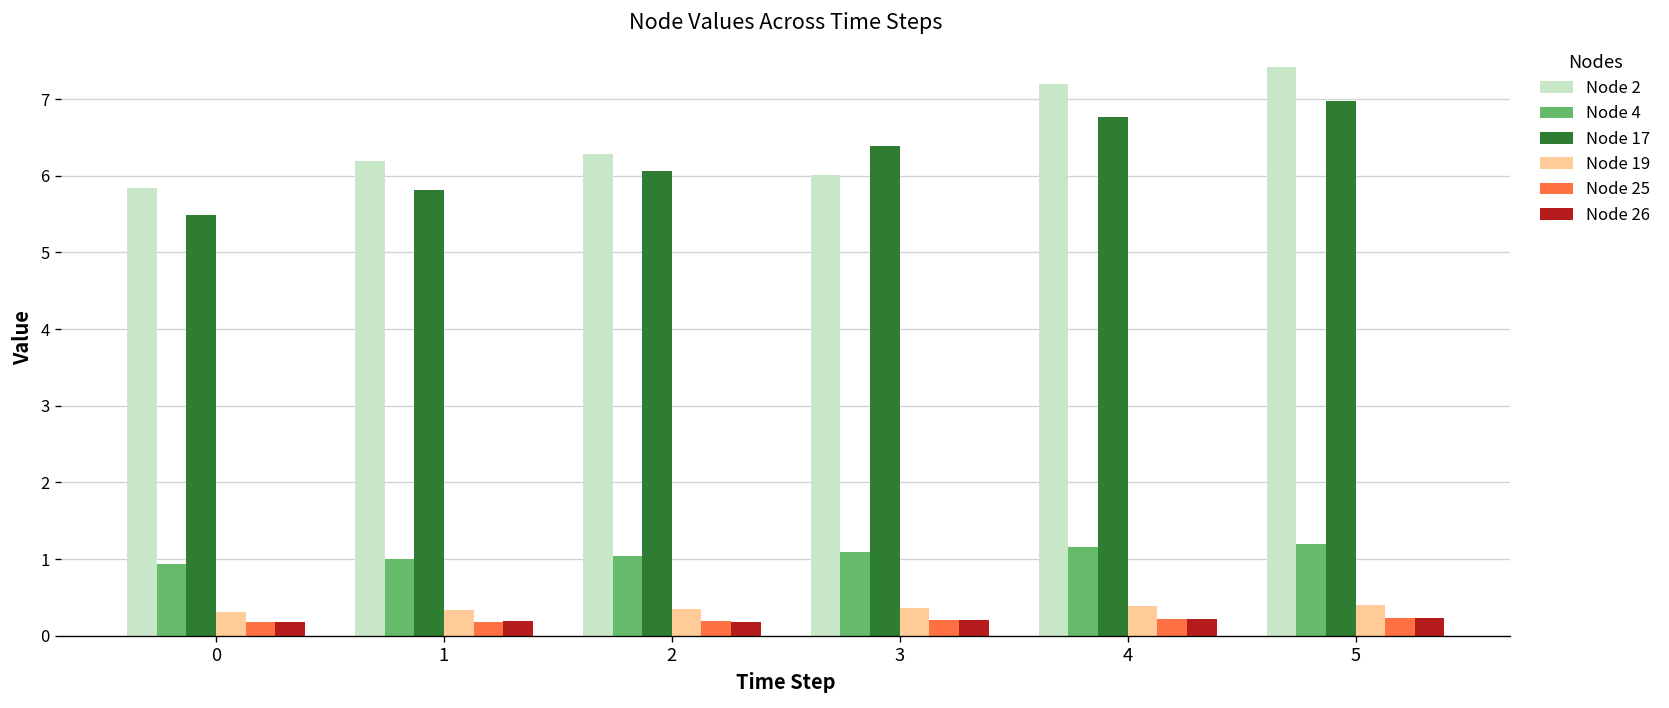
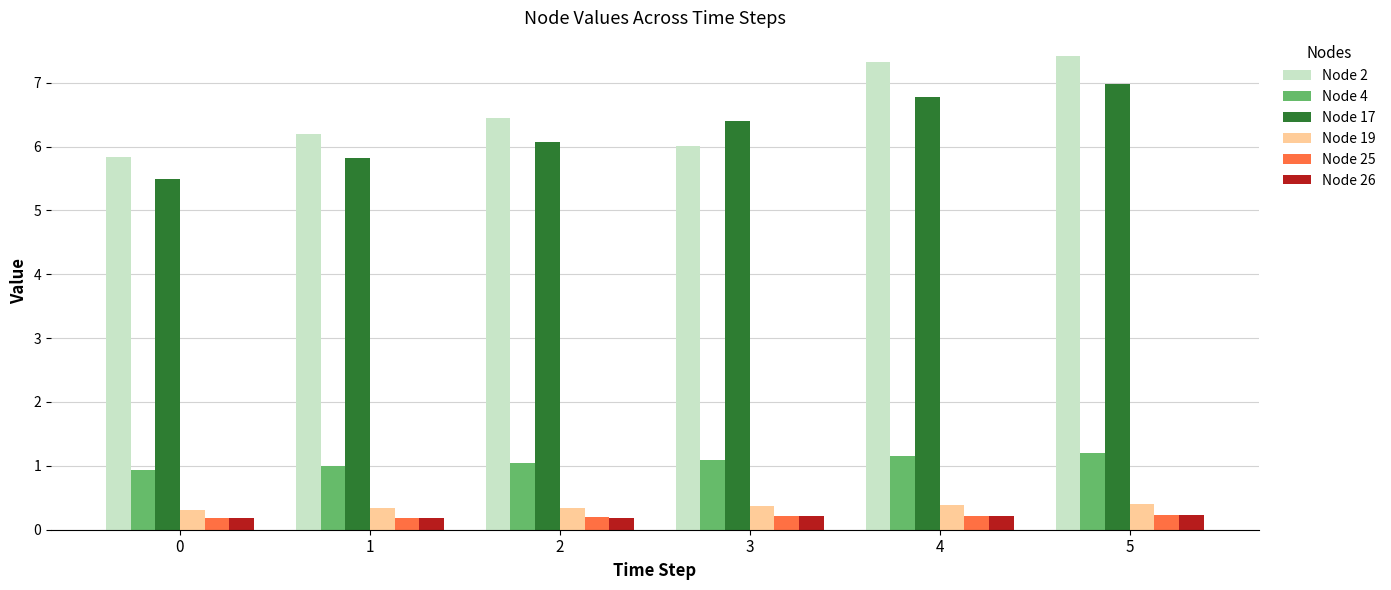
  {
    "Node 2": {
      "0": 5.8,
      "1": 6.2,
-     "2": 6.3,
+     "2": 6.5,
      "3": 6.0,
-     "4": 7.2,
+     "4": 7.3,
      "5": 7.4
    },
    "Node 4": {
      "0": 0.9,
      "1": 1.0,
      "2": 1.0,
      "3": 1.1,
      "4": 1.2,
      "5": 1.2
    },
    "Node 17": {
      "0": 5.5,
      "1": 5.8,
      "2": 6.1,
      "3": 6.4,
      "4": 6.8,
      "5": 7.0
    },
    "Node 19": {
      "0": 0.3,
      "1": 0.3,
      "2": 0.3,
      "3": 0.4,
      "4": 0.4,
      "5": 0.4
    },
    "Node 25": {
      "0": 0.2,
      "1": 0.2,
      "2": 0.2,
      "3": 0.2,
      "4": 0.2,
      "5": 0.2
    },
    "Node 26": {
      "0": 0.2,
      "1": 0.2,
      "2": 0.2,
      "3": 0.2,
      "4": 0.2,
      "5": 0.2
    }
  }
